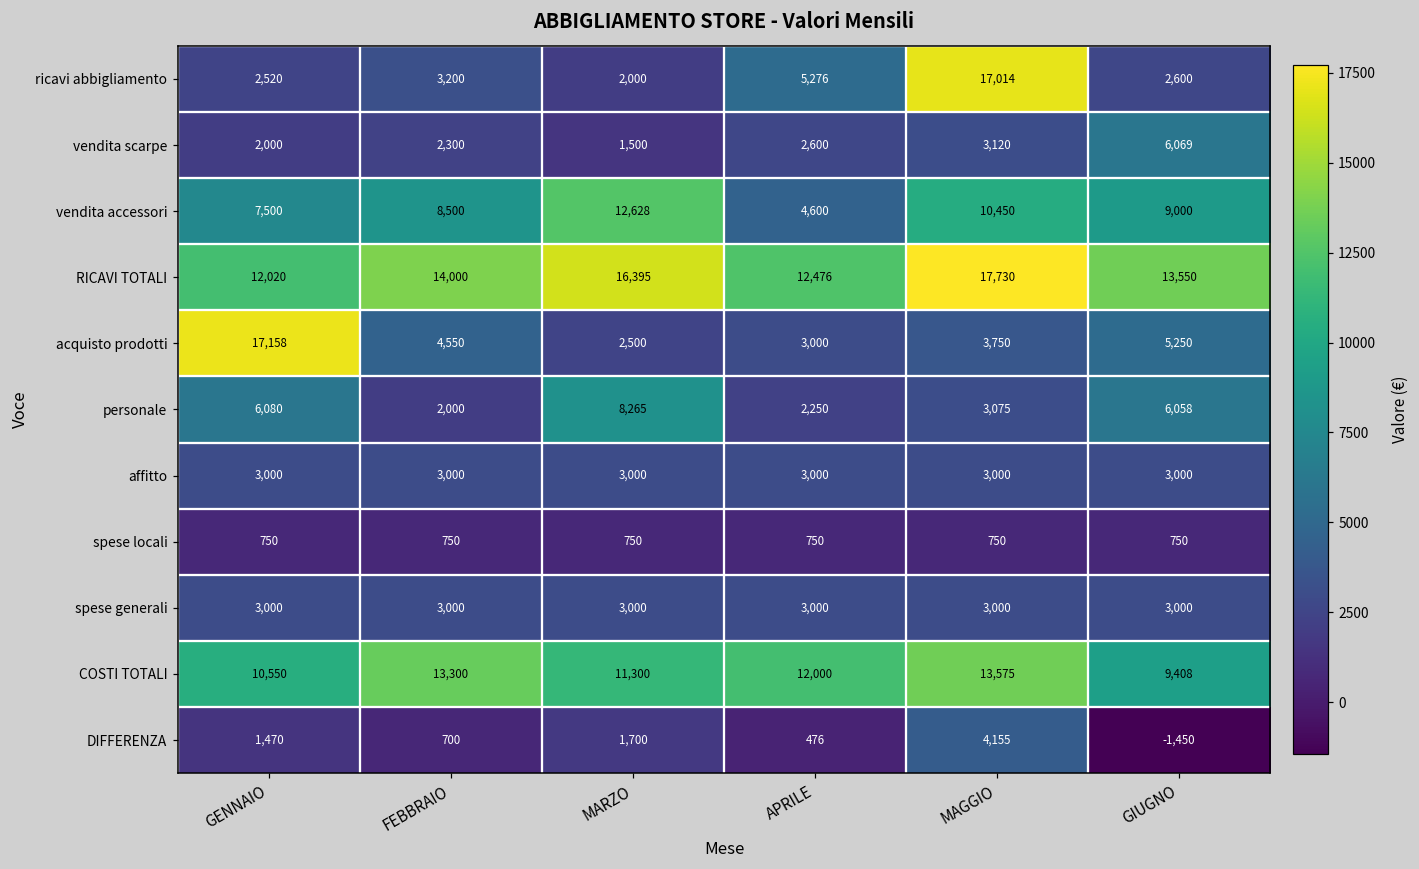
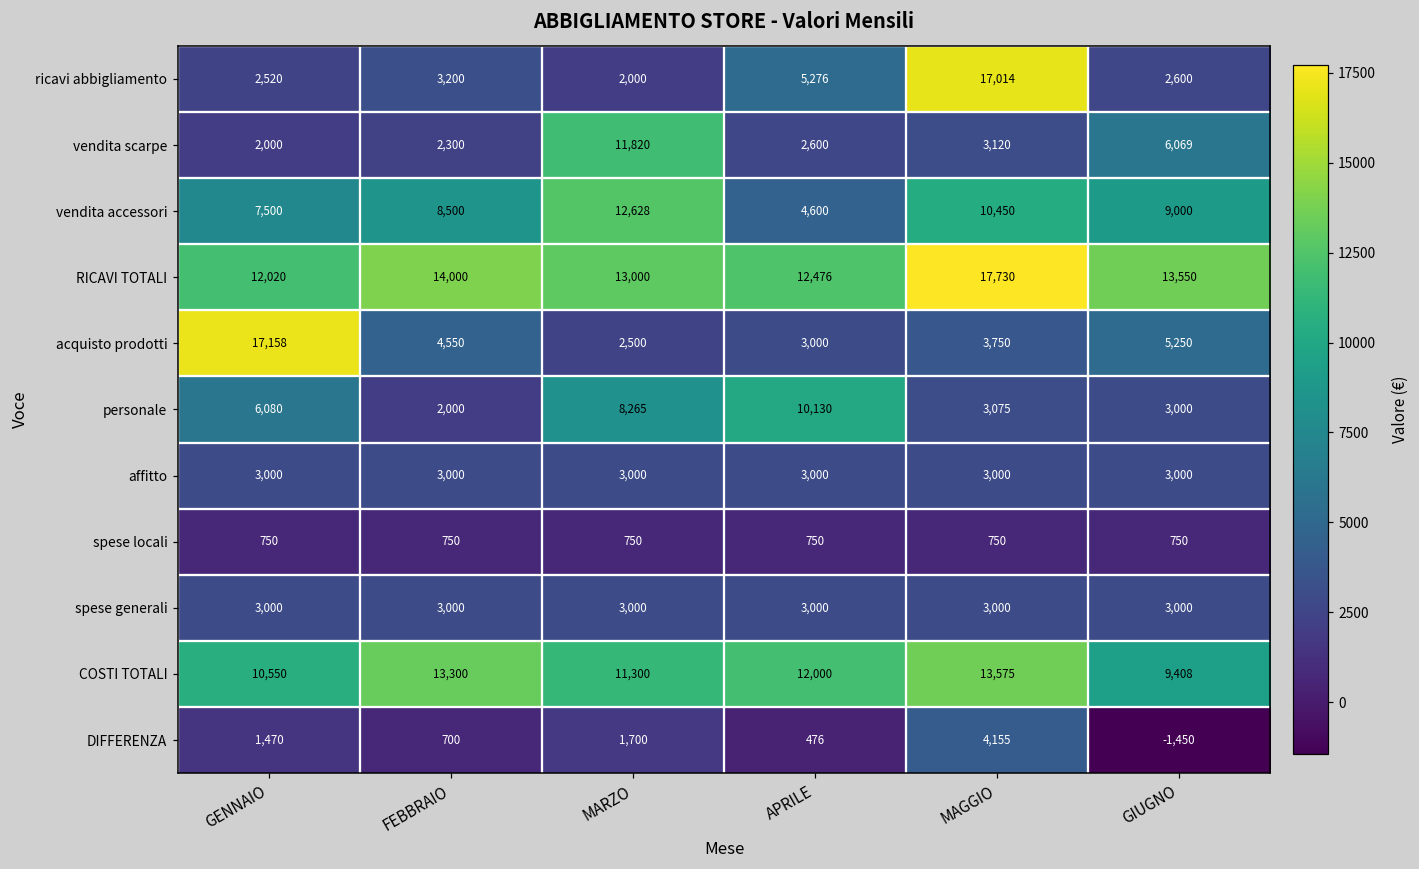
  {
    "ricavi abbigliamento": {
      "GENNAIO": "2,520",
      "FEBBRAIO": "3,200",
      "MARZO": "2,000",
      "APRILE": "5,276",
      "MAGGIO": "17,014",
      "GIUGNO": "2,600"
    },
    "vendita scarpe": {
      "GENNAIO": "2,000",
      "FEBBRAIO": "2,300",
-     "MARZO": "1,500",
+     "MARZO": "11,820",
      "APRILE": "2,600",
      "MAGGIO": "3,120",
      "GIUGNO": "6,069"
    },
    "vendita accessori": {
      "GENNAIO": "7,500",
      "FEBBRAIO": "8,500",
      "MARZO": "12,628",
      "APRILE": "4,600",
      "MAGGIO": "10,450",
      "GIUGNO": "9,000"
    },
    "RICAVI TOTALI": {
      "GENNAIO": "12,020",
      "FEBBRAIO": "14,000",
-     "MARZO": "16,395",
+     "MARZO": "13,000",
      "APRILE": "12,476",
      "MAGGIO": "17,730",
      "GIUGNO": "13,550"
    },
    "acquisto prodotti": {
      "GENNAIO": "17,158",
      "FEBBRAIO": "4,550",
      "MARZO": "2,500",
      "APRILE": "3,000",
      "MAGGIO": "3,750",
      "GIUGNO": "5,250"
    },
    "personale": {
      "GENNAIO": "6,080",
      "FEBBRAIO": "2,000",
      "MARZO": "8,265",
-     "APRILE": "2,250",
+     "APRILE": "10,130",
      "MAGGIO": "3,075",
-     "GIUGNO": "6,058"
+     "GIUGNO": "3,000"
    },
    "affitto": {
      "GENNAIO": "3,000",
      "FEBBRAIO": "3,000",
      "MARZO": "3,000",
      "APRILE": "3,000",
      "MAGGIO": "3,000",
      "GIUGNO": "3,000"
    },
    "spese locali": {
      "GENNAIO": "750",
      "FEBBRAIO": "750",
      "MARZO": "750",
      "APRILE": "750",
      "MAGGIO": "750",
      "GIUGNO": "750"
    },
    "spese generali": {
      "GENNAIO": "3,000",
      "FEBBRAIO": "3,000",
      "MARZO": "3,000",
      "APRILE": "3,000",
      "MAGGIO": "3,000",
      "GIUGNO": "3,000"
    },
    "COSTI TOTALI": {
      "GENNAIO": "10,550",
      "FEBBRAIO": "13,300",
      "MARZO": "11,300",
      "APRILE": "12,000",
      "MAGGIO": "13,575",
      "GIUGNO": "9,408"
    },
    "DIFFERENZA": {
      "GENNAIO": "1,470",
      "FEBBRAIO": "700",
      "MARZO": "1,700",
      "APRILE": "476",
      "MAGGIO": "4,155",
      "GIUGNO": "-1,450"
    }
  }
